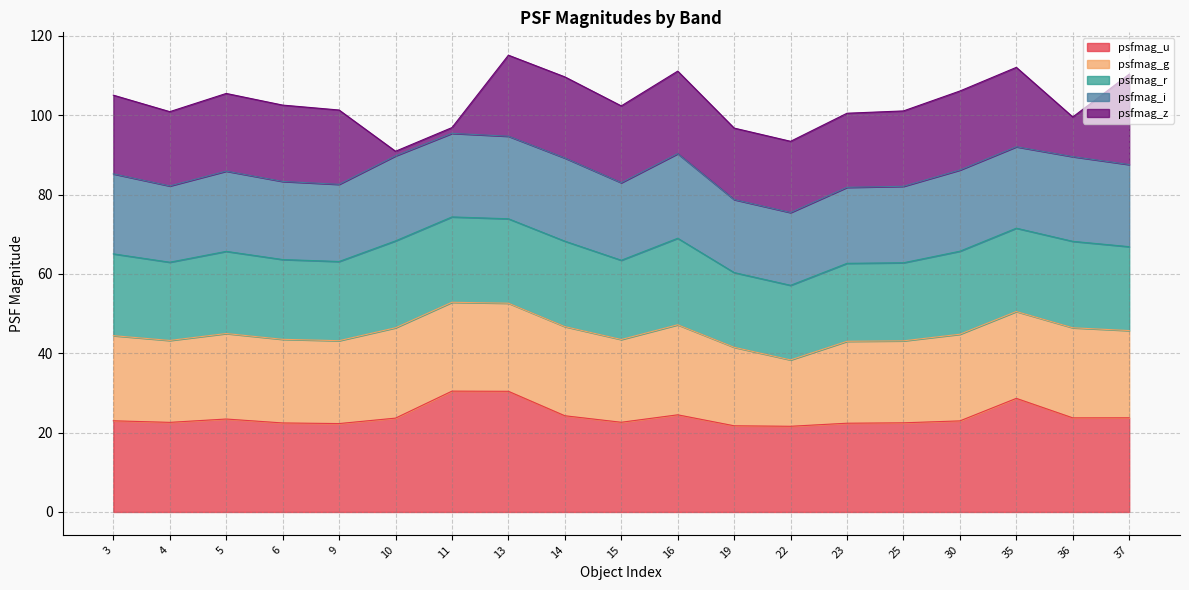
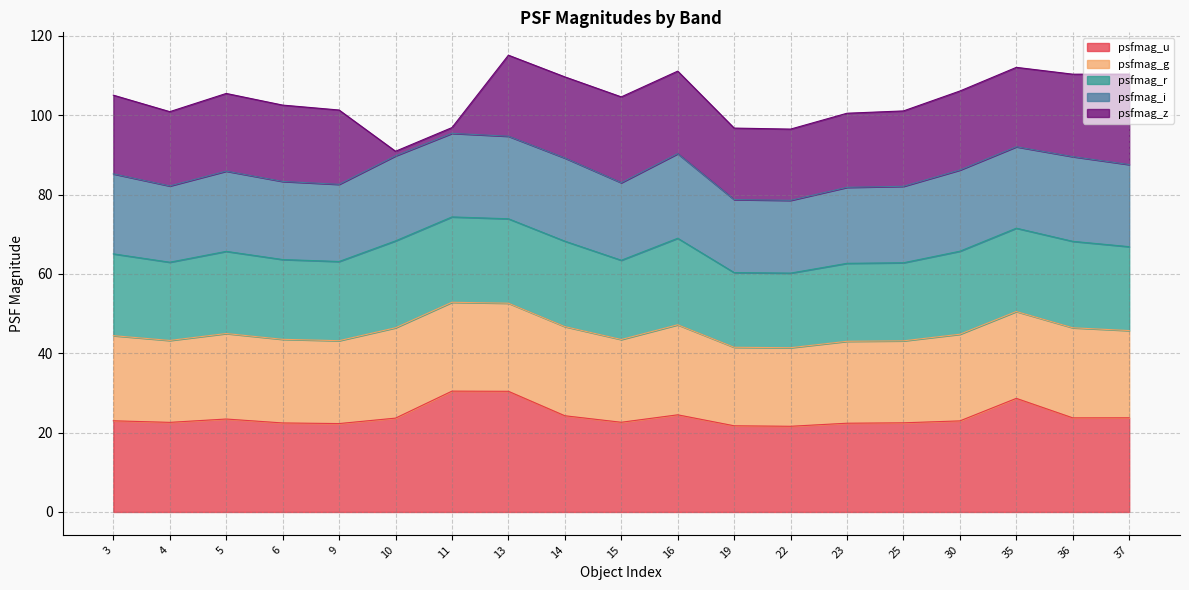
  {
    "psfmag_u": {
      "3": 23,
      "4": 23,
      "5": 23,
      "6": 22,
      "9": 22,
      "10": 24,
      "11": 30,
      "13": 30,
      "14": 24,
      "15": 23,
      "16": 24,
      "19": 22,
      "22": 22,
      "23": 22,
      "25": 22,
      "30": 23,
      "35": 29,
      "36": 24,
      "37": 24
    },
    "psfmag_g": {
      "3": 21,
      "4": 21,
      "5": 22,
      "6": 21,
      "9": 21,
      "10": 23,
      "11": 22,
      "13": 22,
      "14": 22,
      "15": 21,
      "16": 23,
      "19": 20,
-     "22": 17,
+     "22": 20,
      "23": 21,
      "25": 21,
      "30": 22,
      "35": 22,
      "36": 23,
      "37": 22
    },
    "psfmag_z": {
      "3": 20,
      "4": 19,
      "5": 20,
      "6": 19,
      "9": 19,
      "10": 1,
      "11": 1,
      "13": 20,
      "14": 20,
-     "15": 19,
+     "15": 22,
      "16": 21,
      "19": 18,
      "22": 18,
      "23": 19,
      "25": 19,
      "30": 20,
      "35": 20,
-     "36": 10
+     "36": 21
    }
  }
